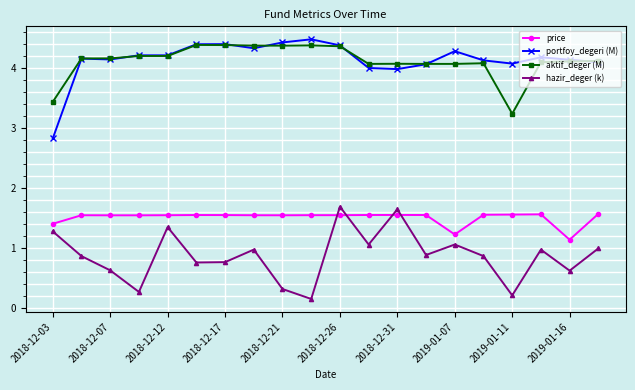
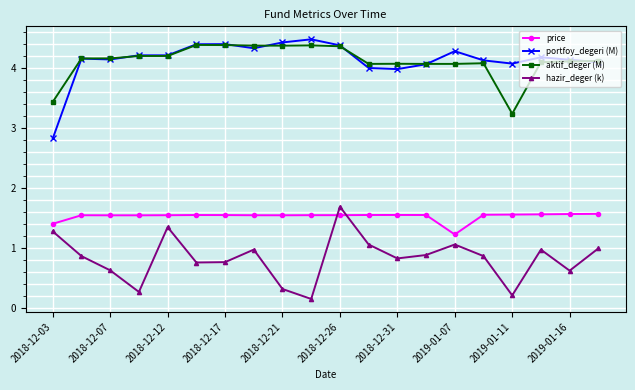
  {
    "price": {
      "2018-12-03": 1.4,
      "2018-12-07": 1.5,
      "2018-12-12": 1.6,
      "2018-12-17": 1.6,
      "2018-12-21": 1.6,
      "2018-12-26": 1.6,
      "2018-12-31": 1.6,
      "2019-01-07": 1.2,
      "2019-01-11": 1.6,
-     "2019-01-16": 1.1
+     "2019-01-16": 1.6
    },
    "portfoy_degeri (M)": {
      "2018-12-03": 2.8,
      "2018-12-21": 4.4,
      "2018-12-31": 4.0,
      "2019-01-07": 4.3,
      "2019-01-11": 4.1
    },
    "aktif_deger (M)": {
      "2018-12-03": 3.4,
      "2018-12-21": 4.4,
      "2018-12-31": 4.1,
      "2019-01-07": 4.1,
      "2019-01-11": 3.2
    },
    "hazir_deger (k)": {
      "2018-12-03": 1.3,
      "2018-12-07": 0.6,
      "2018-12-12": 1.4,
      "2018-12-17": 0.8,
      "2018-12-21": 0.3,
      "2018-12-26": 1.7,
-     "2018-12-31": 1.7,
+     "2018-12-31": 0.8,
      "2019-01-07": 1.1,
      "2019-01-11": 0.2,
      "2019-01-16": 0.6
    }
  }
